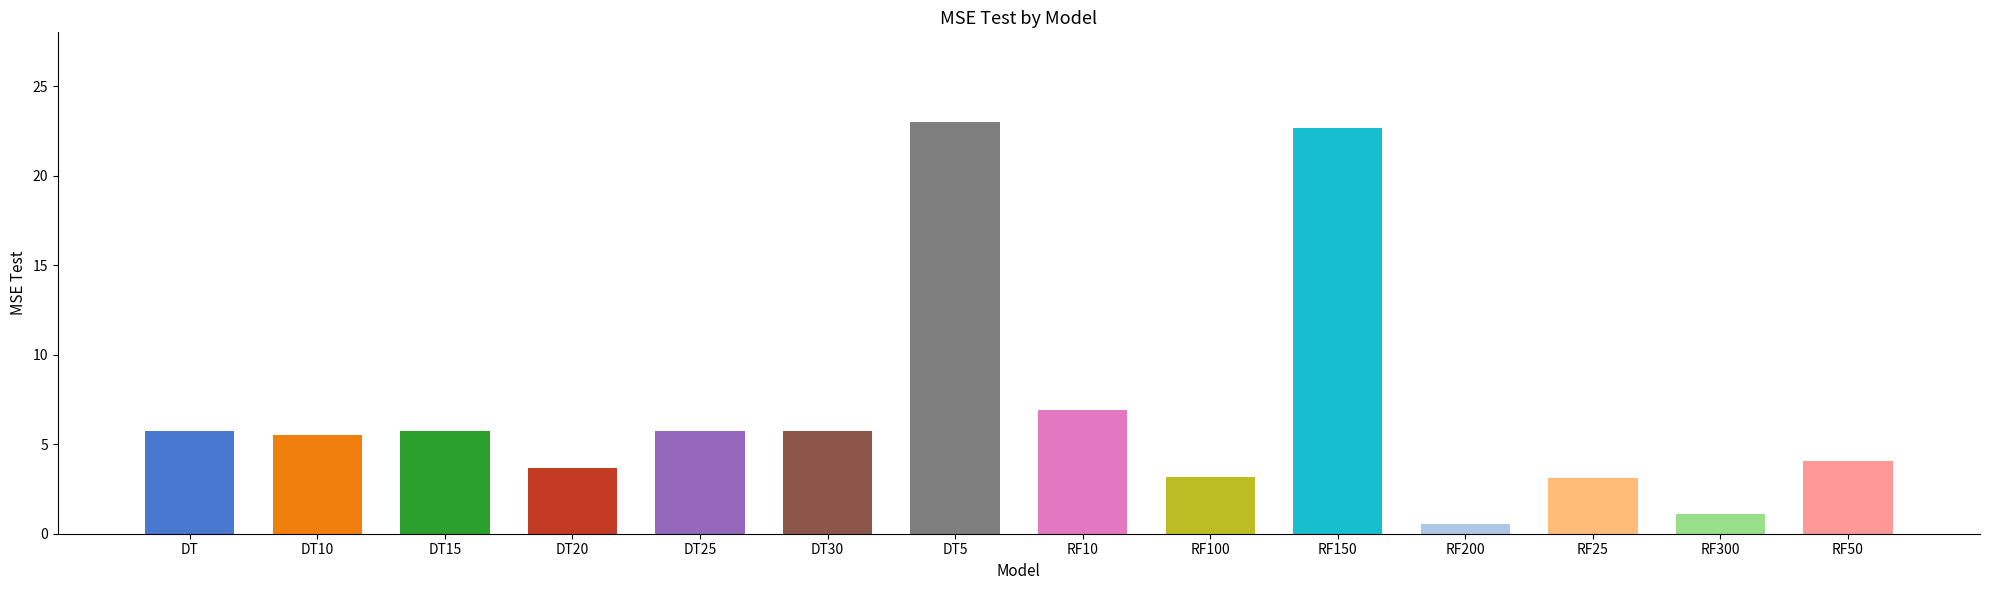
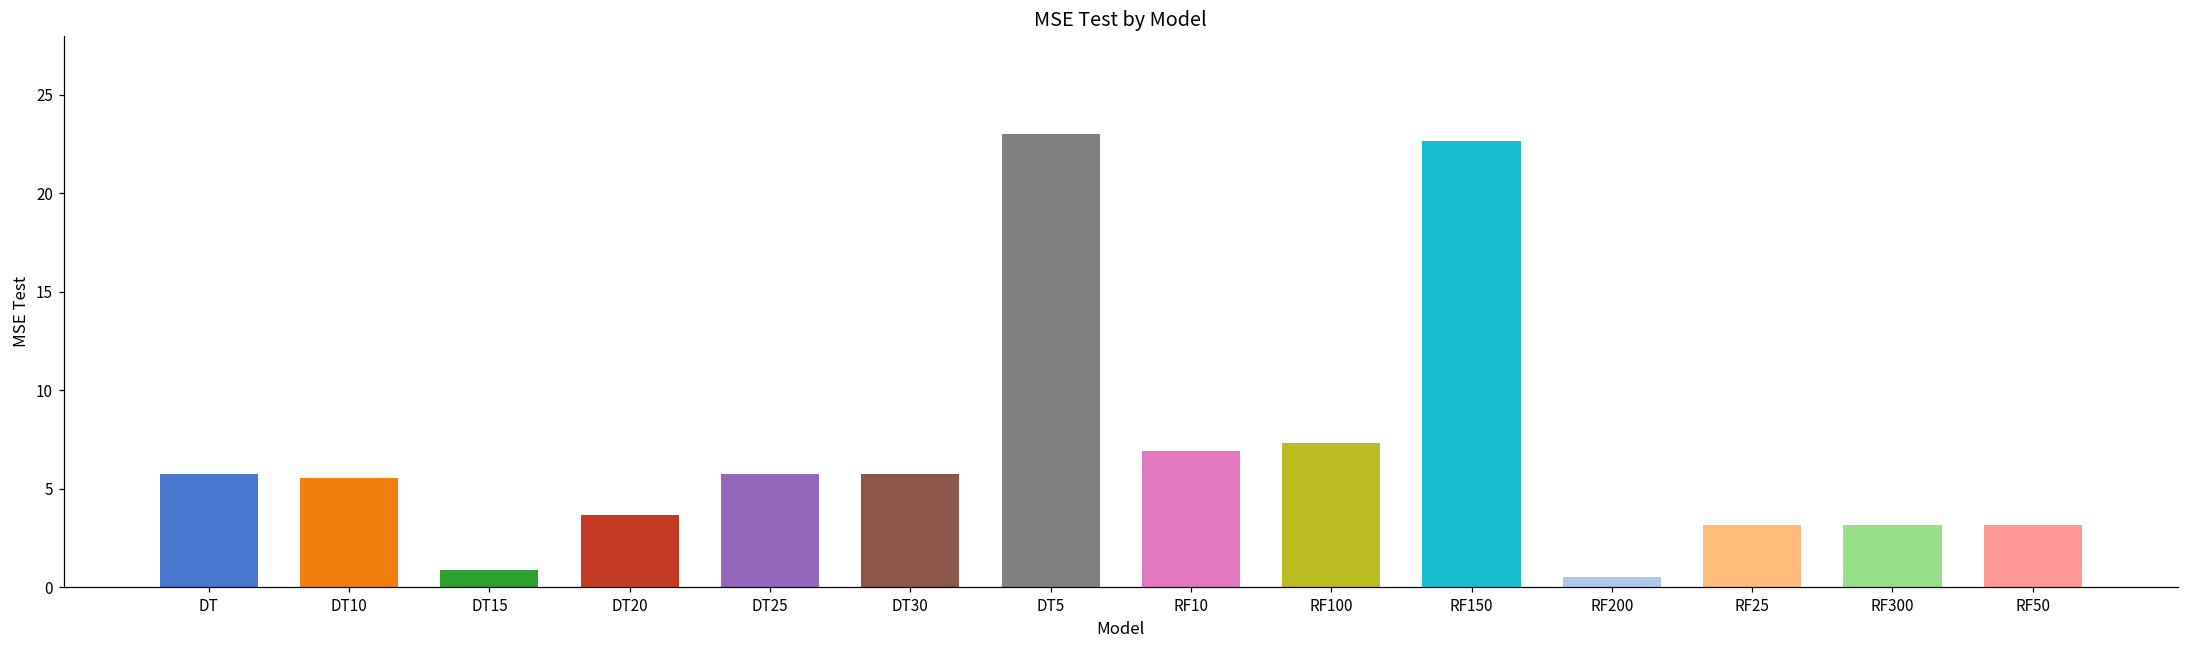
  {
    "DT": 5.7,
    "DT10": 5.5,
-   "DT15": 5.8,
+   "DT15": 0.9,
    "DT20": 3.7,
    "DT25": 5.7,
    "DT30": 5.7,
    "DT5": 23.0,
    "RF10": 6.9,
-   "RF100": 3.2,
+   "RF100": 7.3,
    "RF150": 22.7,
    "RF200": 0.5,
    "RF25": 3.1,
-   "RF300": 1.1,
-   "RF50": 4.0
+   "RF300": 3.2,
+   "RF50": 3.1
  }
